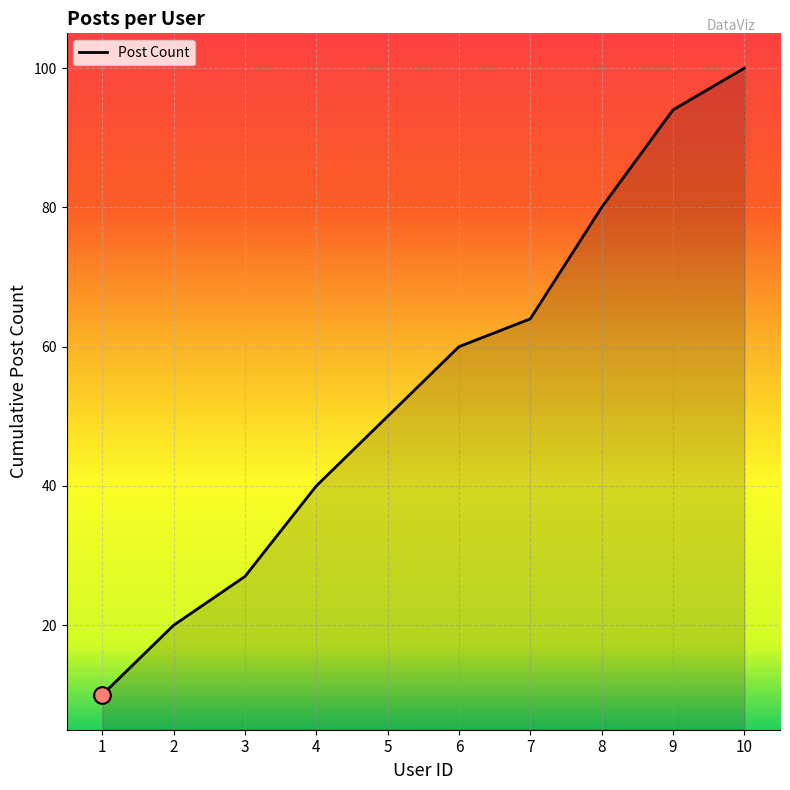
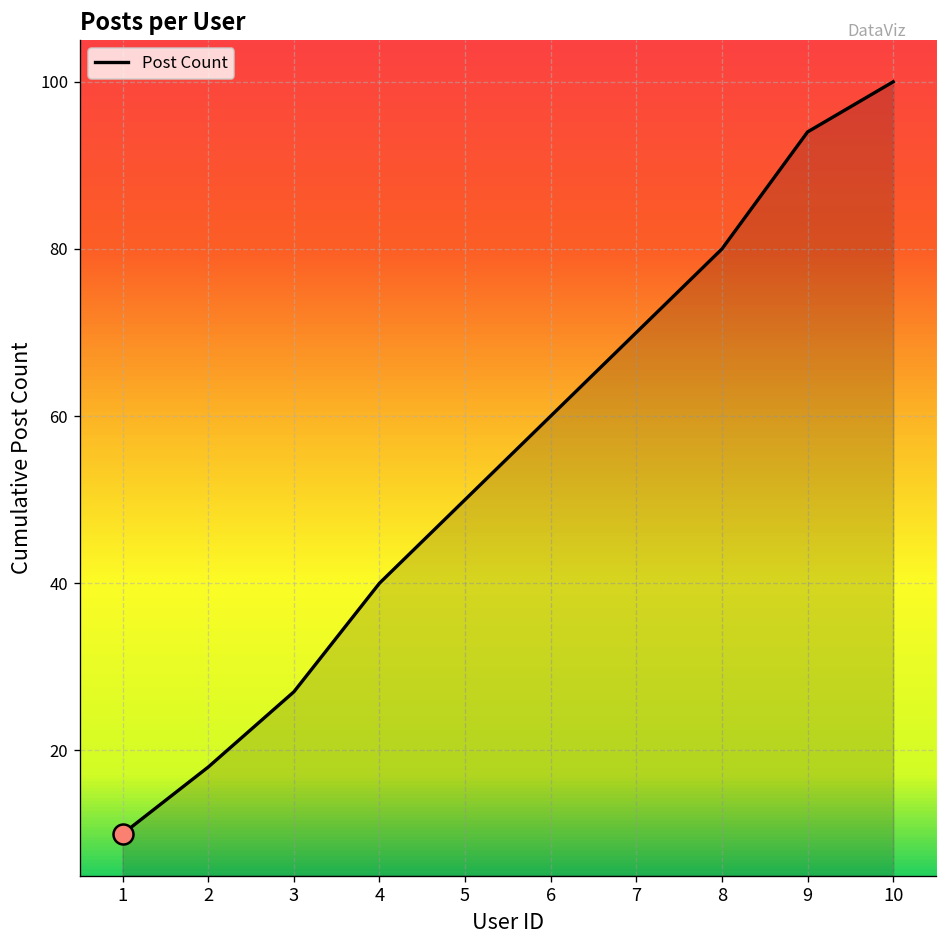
  {
    "Post Count": {
-     "2": 20,
+     "2": 18,
      "3": 27,
      "4": 40,
      "5": 50,
      "6": 60,
-     "7": 64,
+     "7": 70,
      "8": 80,
      "9": 94,
      "10": 100
    }
  }
